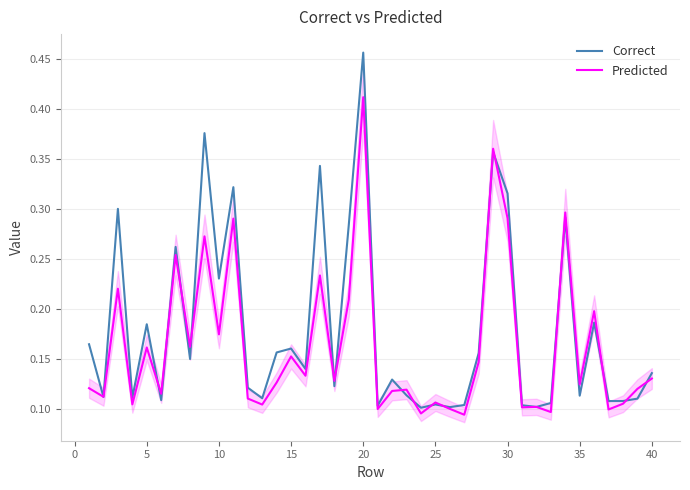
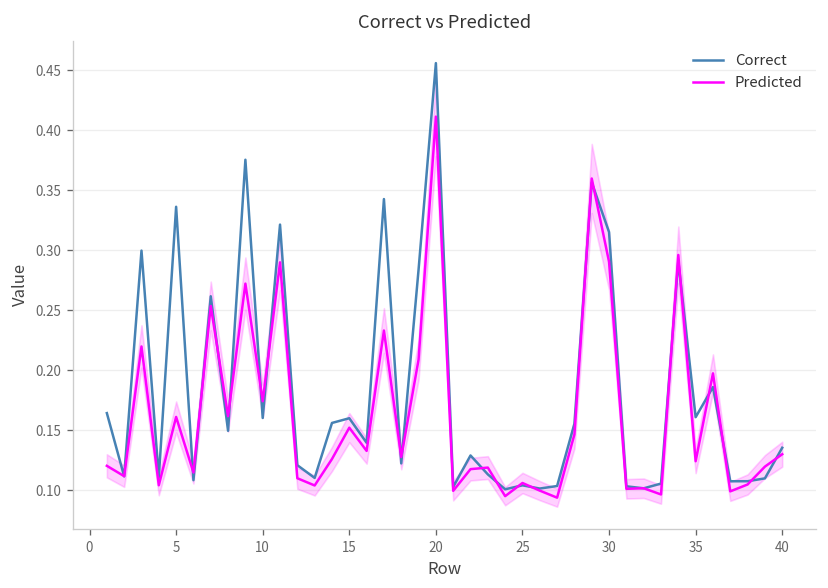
  {
    "Correct": {
-     "5": 0.18,
-     "10": 0.23,
+     "5": 0.34,
+     "10": 0.16,
      "15": 0.16,
      "20": 0.46,
-     "35": 0.11,
+     "35": 0.16,
      "40": 0.14
    }
  }
